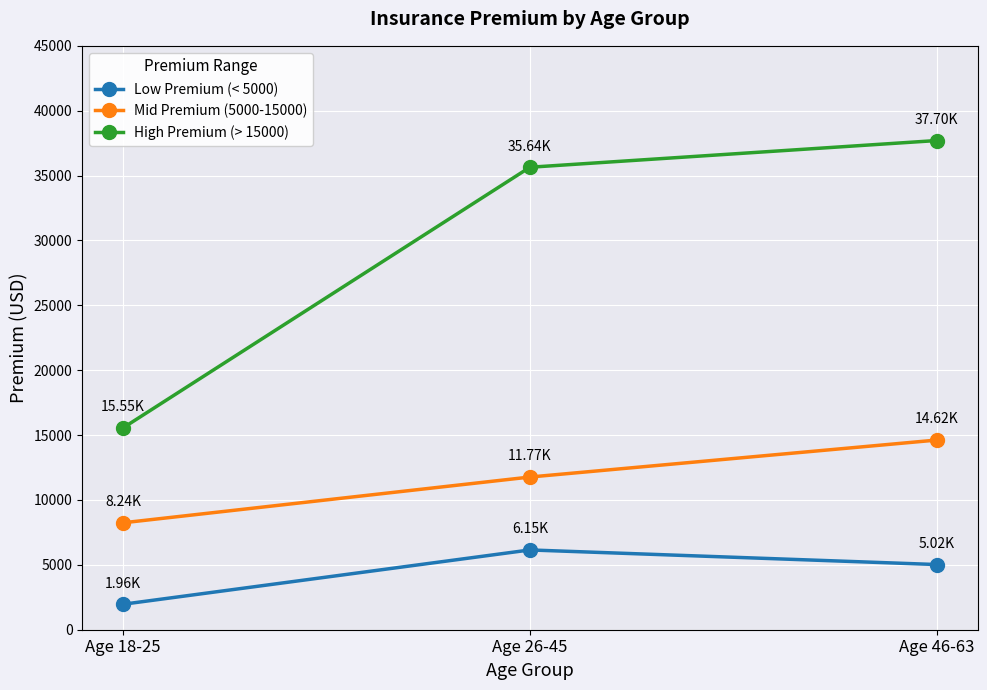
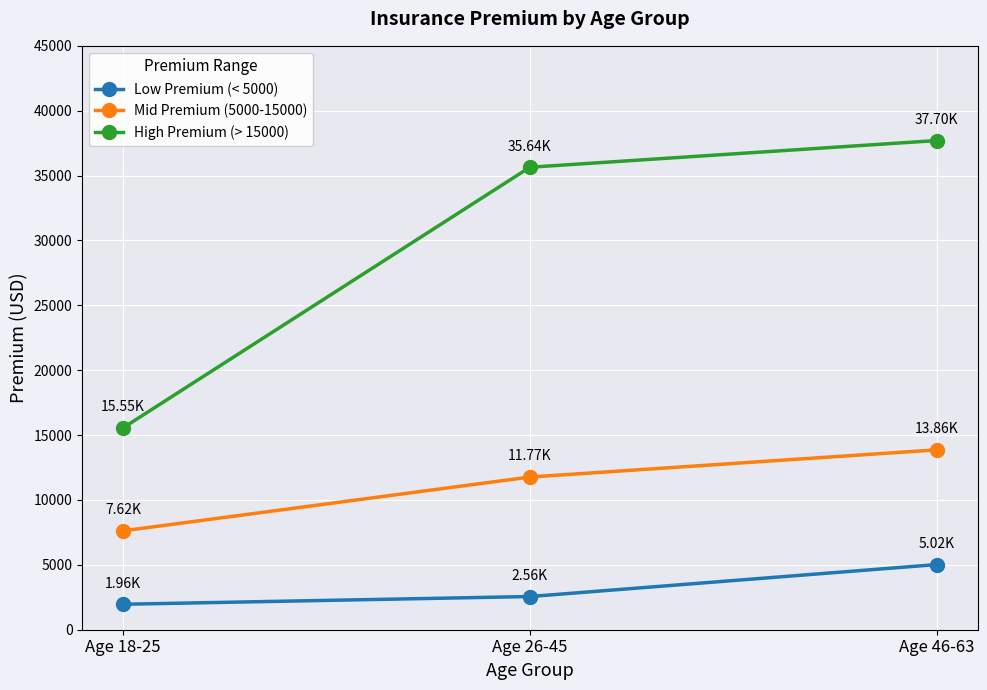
  {
    "Low Premium (< 5000)": {
      "Age 18-25": "1.96K",
-     "Age 26-45": "6.15K",
+     "Age 26-45": "2.56K",
      "Age 46-63": "5.02K"
    },
    "Mid Premium (5000-15000)": {
-     "Age 18-25": "8.24K",
+     "Age 18-25": "7.62K",
      "Age 26-45": "11.77K",
-     "Age 46-63": "14.62K"
+     "Age 46-63": "13.86K"
    },
    "High Premium (> 15000)": {
      "Age 18-25": "15.55K",
      "Age 26-45": "35.64K",
      "Age 46-63": "37.70K"
    }
  }
